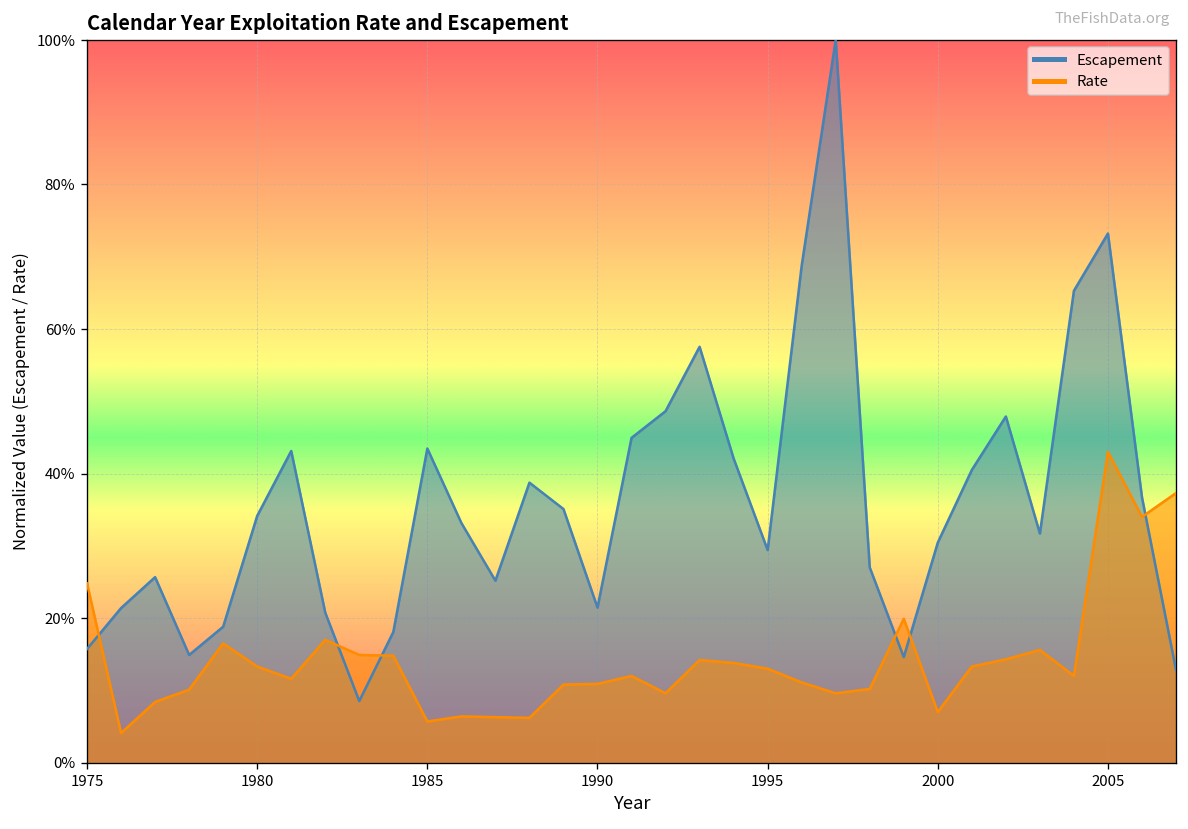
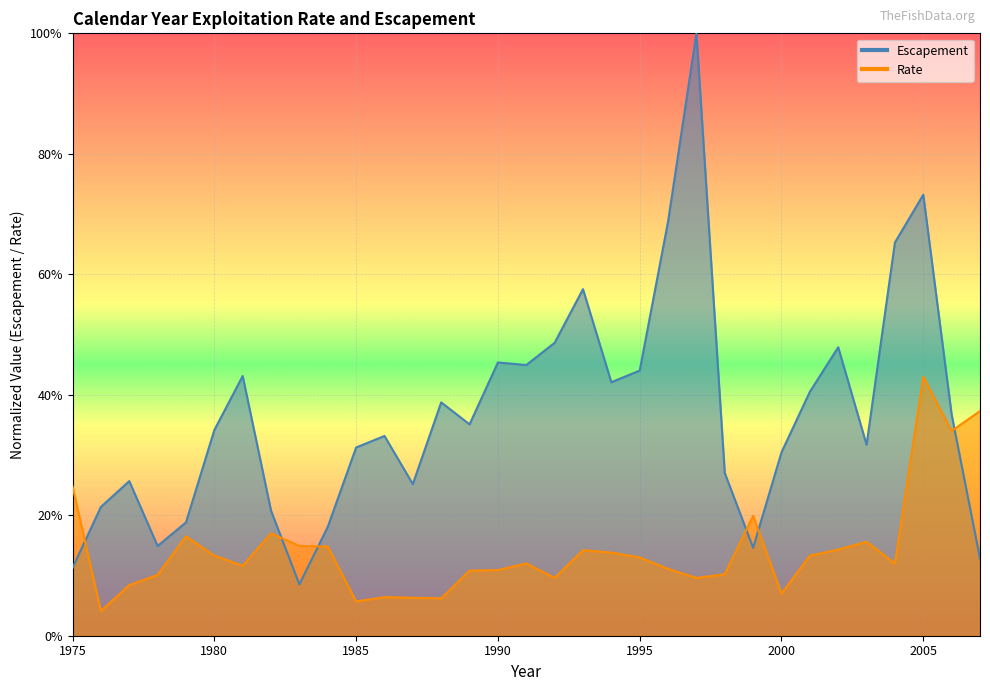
  {
    "Escapement": {
-     "1975": "16%",
+     "1975": "11%",
      "1980": "34%",
-     "1985": "43%",
-     "1990": "21%",
-     "1995": "29%",
+     "1985": "31%",
+     "1990": "45%",
+     "1995": "44%",
      "2000": "30%",
      "2005": "73%"
    },
    "Rate": {
      "1975": "25%",
      "1980": "13%",
      "1985": "6%",
      "1990": "11%",
      "1995": "13%",
      "2000": "7%",
      "2005": "43%"
    }
  }
